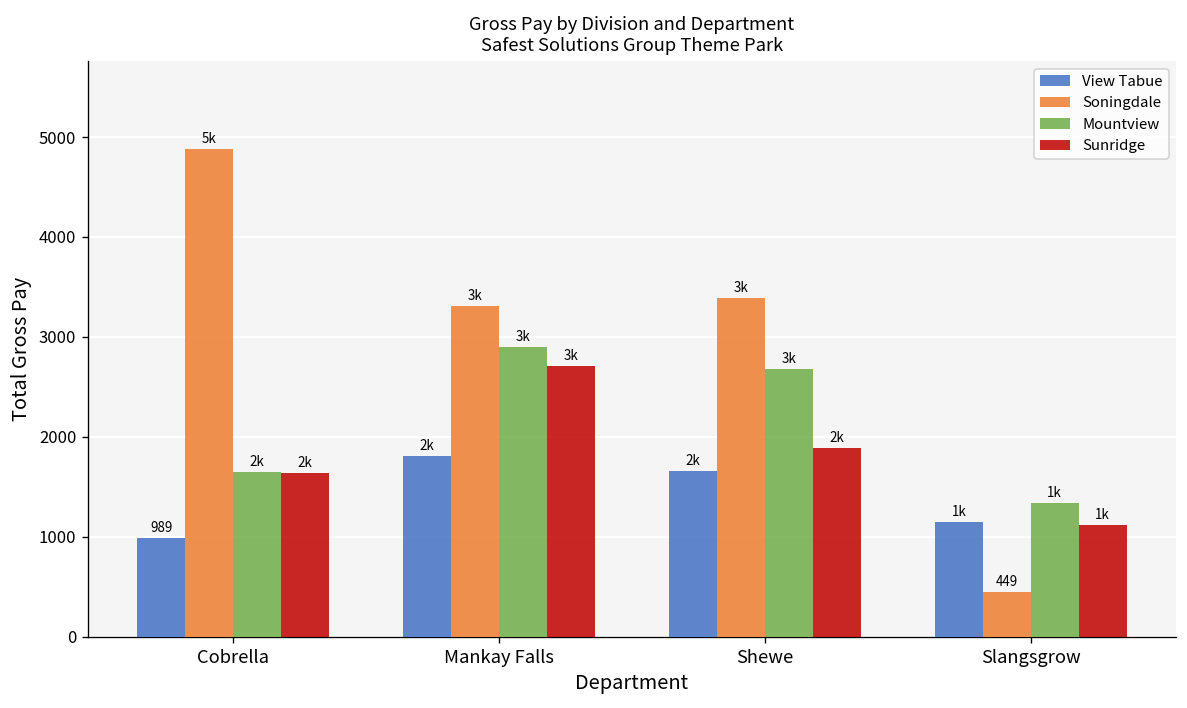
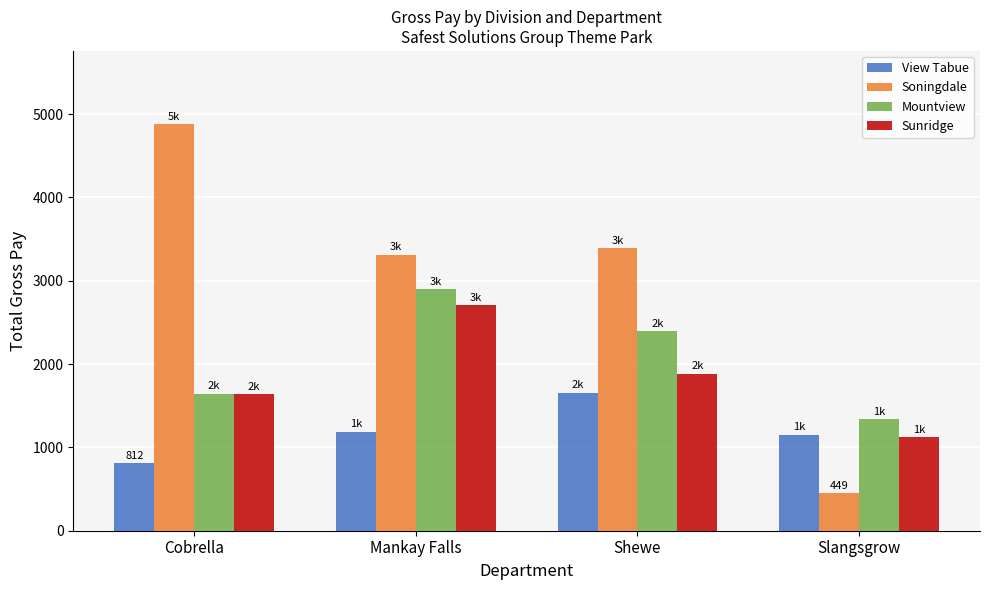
  {
    "View Tabue": {
-     "Cobrella": "989",
-     "Mankay Falls": "2k",
+     "Cobrella": "812",
+     "Mankay Falls": "1k",
      "Shewe": "2k",
      "Slangsgrow": "1k"
    },
    "Soningdale": {
      "Cobrella": "5k",
      "Mankay Falls": "3k",
      "Shewe": "3k",
      "Slangsgrow": "449"
    },
    "Mountview": {
      "Cobrella": "2k",
      "Mankay Falls": "3k",
-     "Shewe": "3k",
+     "Shewe": "2k",
      "Slangsgrow": "1k"
    },
    "Sunridge": {
      "Cobrella": "2k",
      "Mankay Falls": "3k",
      "Shewe": "2k",
      "Slangsgrow": "1k"
    }
  }
